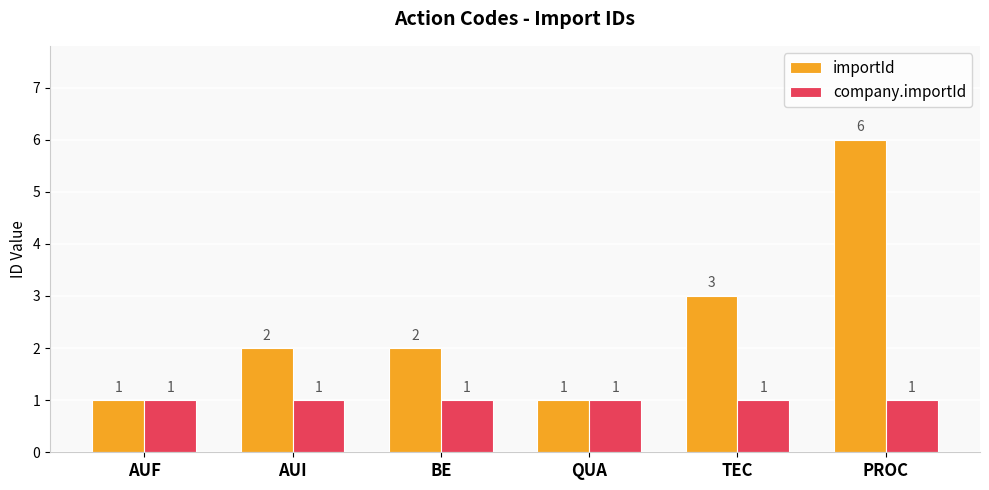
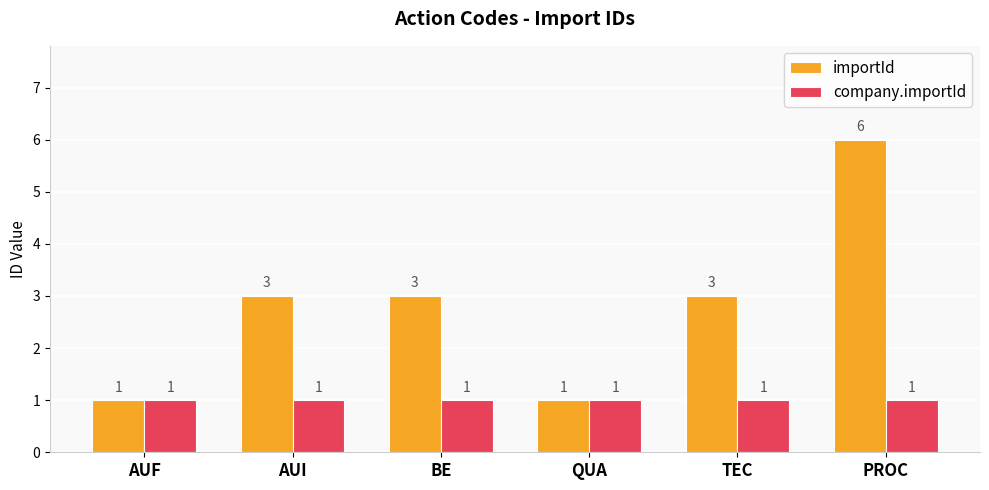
  {
    "importId": {
      "AUF": 1,
-     "AUI": 2,
-     "BE": 2,
+     "AUI": 3,
+     "BE": 3,
      "QUA": 1,
      "TEC": 3,
      "PROC": 6
    },
    "company.importId": {
      "AUF": 1,
      "AUI": 1,
      "BE": 1,
      "QUA": 1,
      "TEC": 1,
      "PROC": 1
    }
  }
